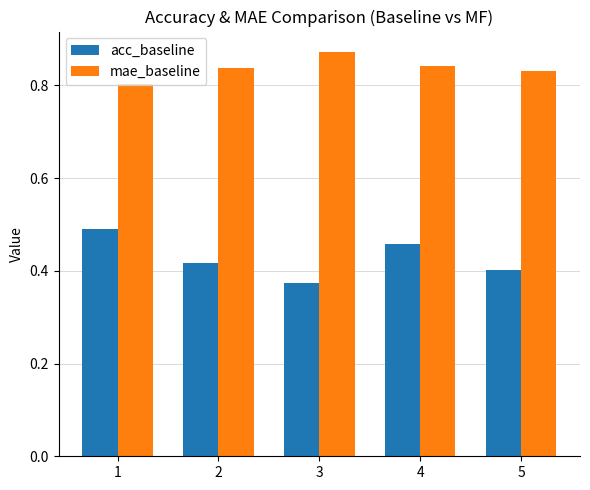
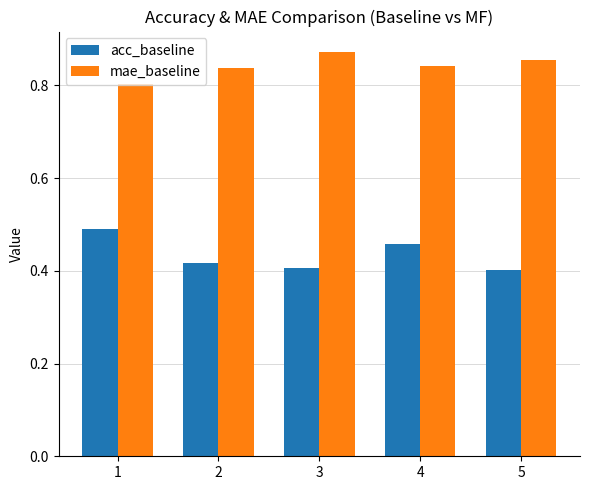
  {
    "acc_baseline": {
      "1": 0.49,
      "2": 0.42,
-     "3": 0.37,
+     "3": 0.41,
      "4": 0.46,
      "5": 0.40
    },
    "mae_baseline": {
      "2": 0.84,
      "3": 0.87,
      "4": 0.84,
-     "5": 0.83
+     "5": 0.85
    }
  }
